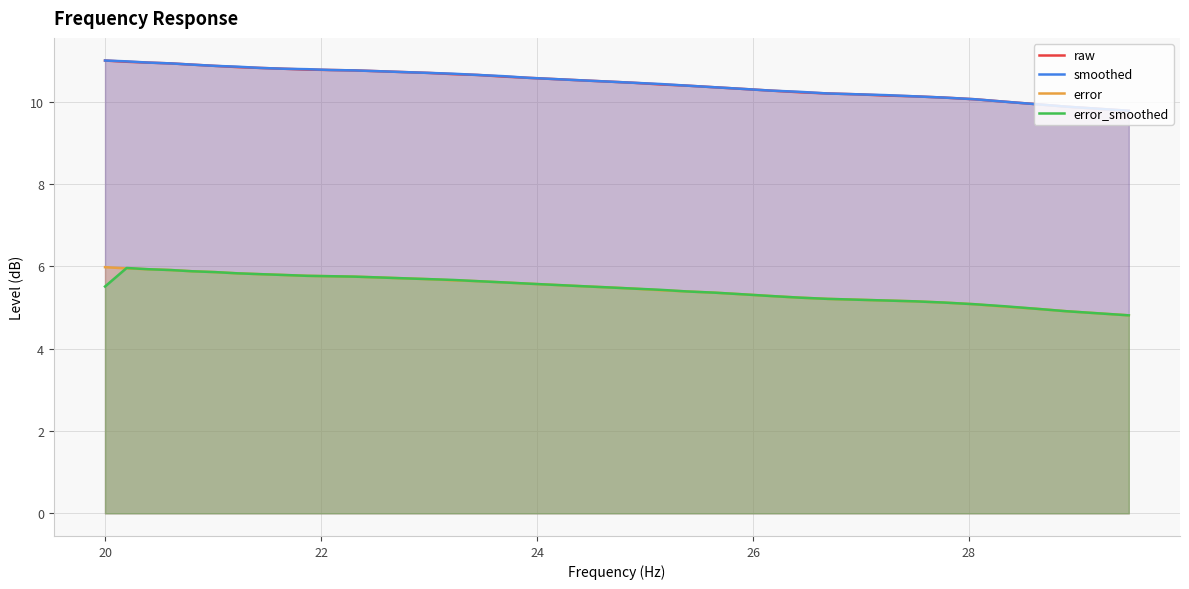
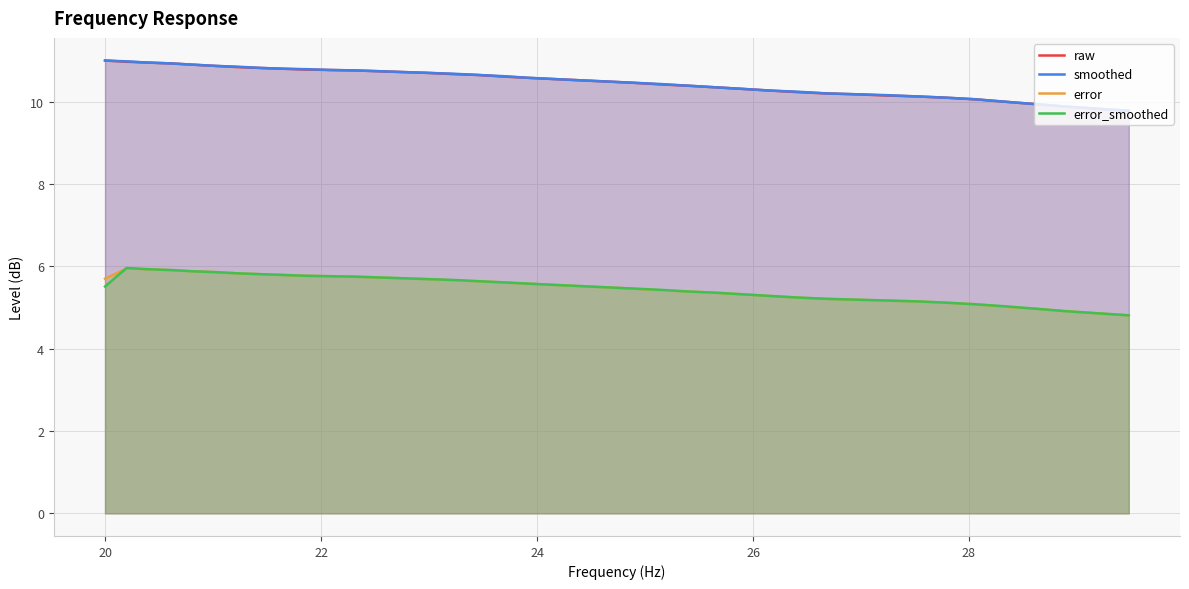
  {
    "error": {
-     "20": 6.0
+     "20": 5.7
    },
    "error_smoothed": {
      "20": 5.5
    }
  }
